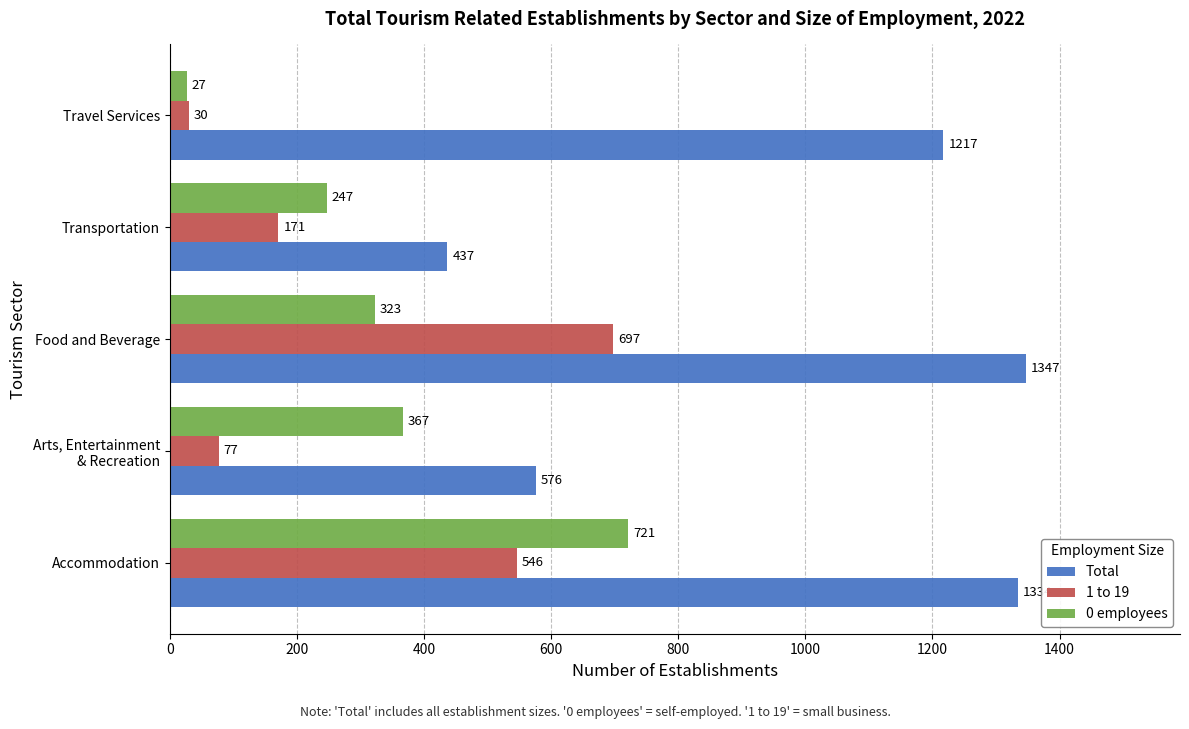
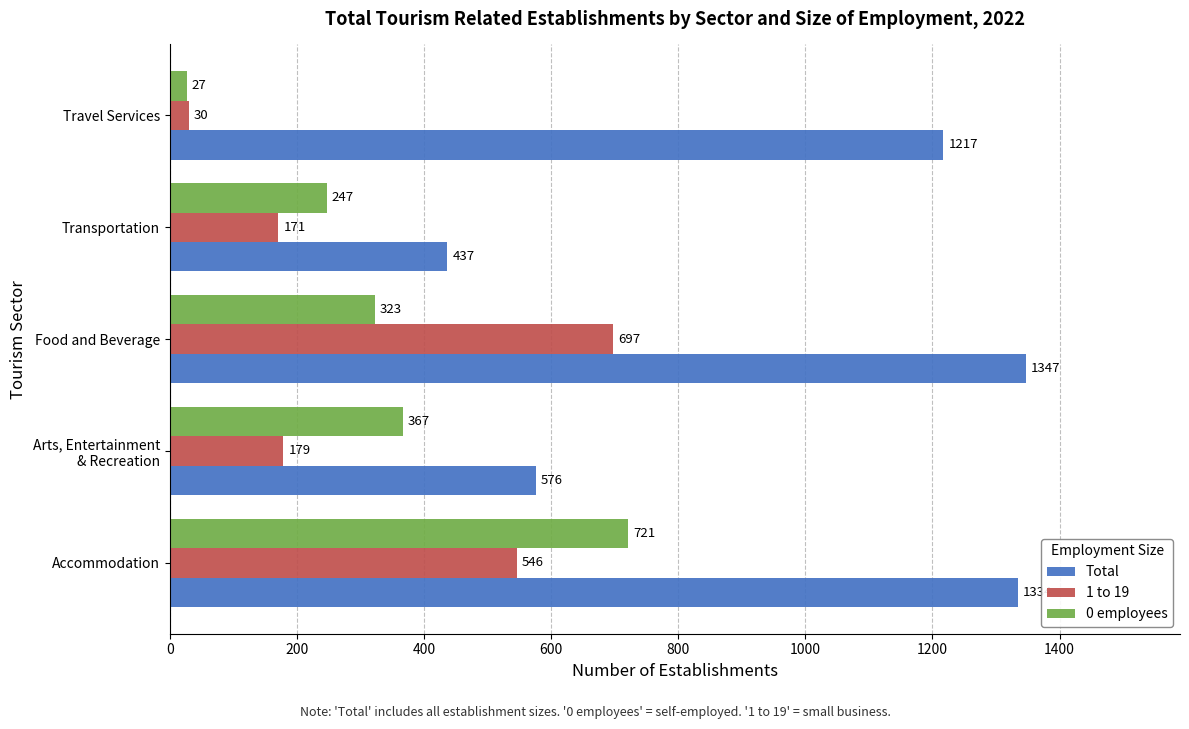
  {
    "Total": {
      "Travel Services": 1217,
      "Transportation": 437,
      "Food and Beverage": 1347,
      "Arts, Entertainment & Recreation": 576
    },
    "1 to 19": {
      "Travel Services": 30,
      "Transportation": 171,
      "Food and Beverage": 697,
-     "Arts, Entertainment & Recreation": 77,
+     "Arts, Entertainment & Recreation": 179,
      "Accommodation": 546
    },
    "0 employees": {
      "Travel Services": 27,
      "Transportation": 247,
      "Food and Beverage": 323,
      "Arts, Entertainment & Recreation": 367,
      "Accommodation": 721
    }
  }
